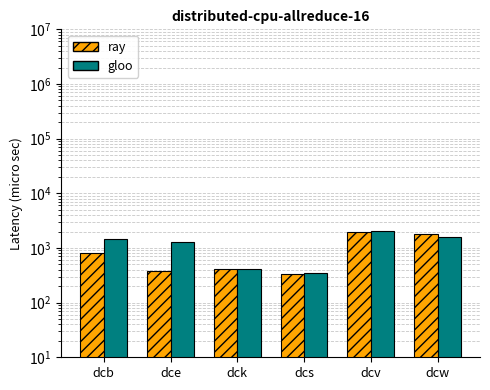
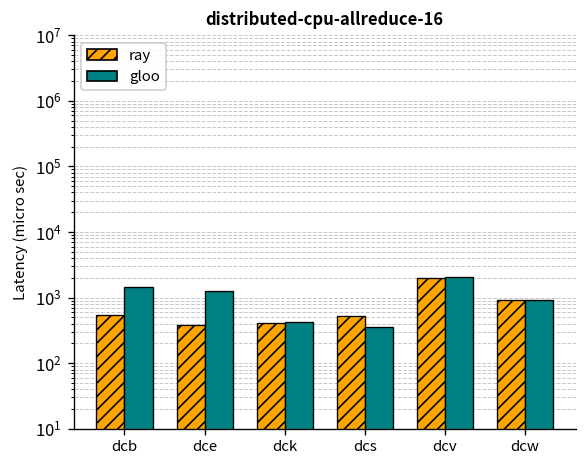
  {
    "ray": {
-     "dcb": 800,
+     "dcb": 500,
      "dce": 400,
      "dck": 400,
-     "dcs": 300,
+     "dcs": 500,
      "dcv": 2000,
-     "dcw": 1800
+     "dcw": 900
    },
    "gloo": {
      "dcb": 1400,
      "dce": 1300,
      "dck": 400,
      "dcs": 400,
      "dcv": 2100,
-     "dcw": 1600
+     "dcw": 900
    }
  }
